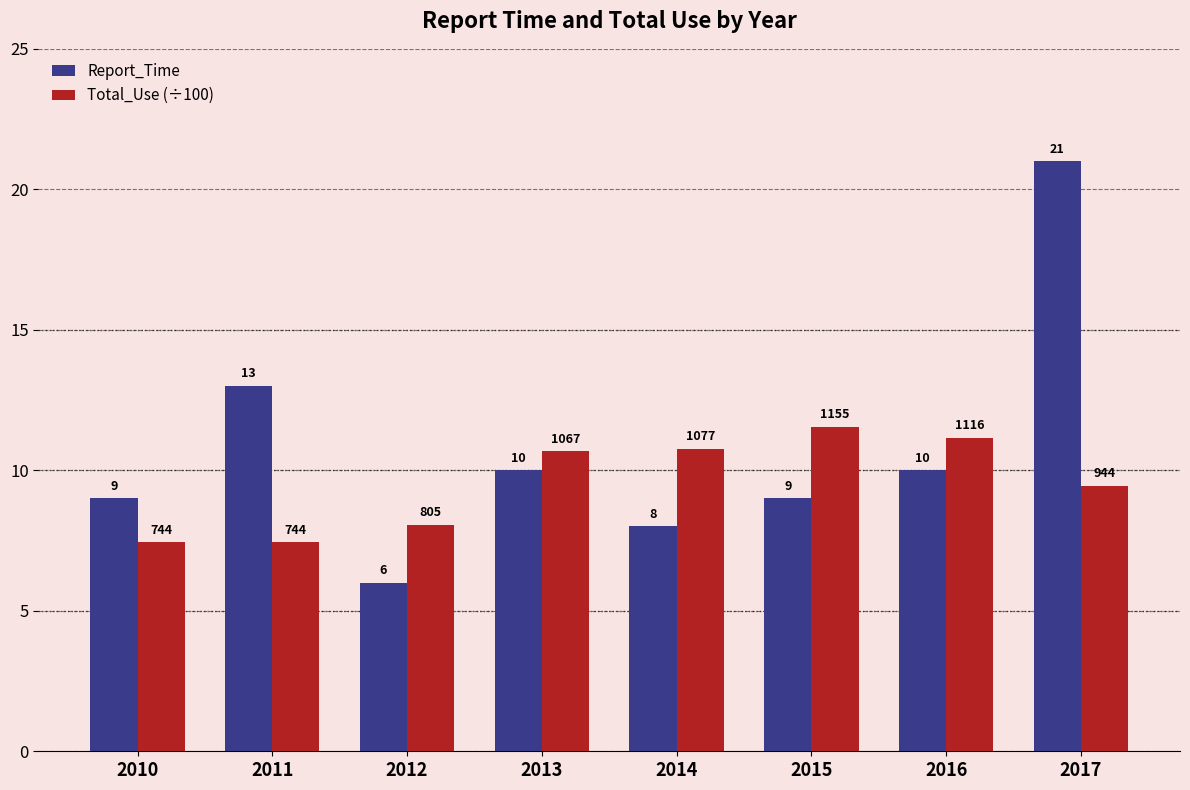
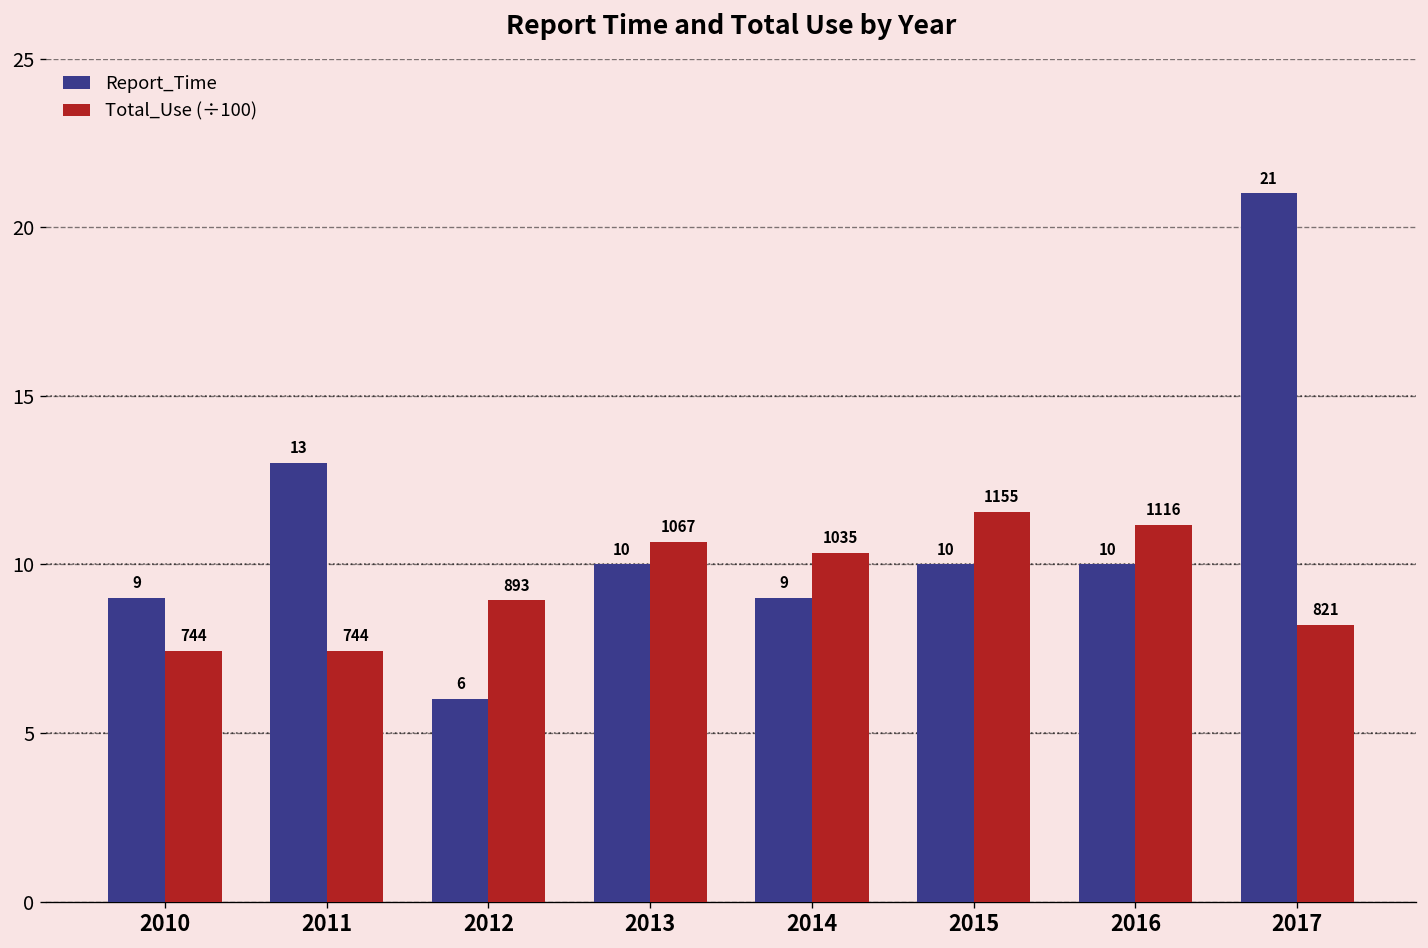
  {
    "Report_Time": {
      "2010": 9,
      "2011": 13,
      "2012": 6,
      "2013": 10,
-     "2014": 8,
-     "2015": 9,
+     "2014": 9,
+     "2015": 10,
      "2016": 10,
      "2017": 21
    },
    "Total_Use (÷100)": {
-     "2012": 805,
-     "2014": 1077,
-     "2017": 944
+     "2012": 893,
+     "2014": 1035,
+     "2017": 821
    }
  }
